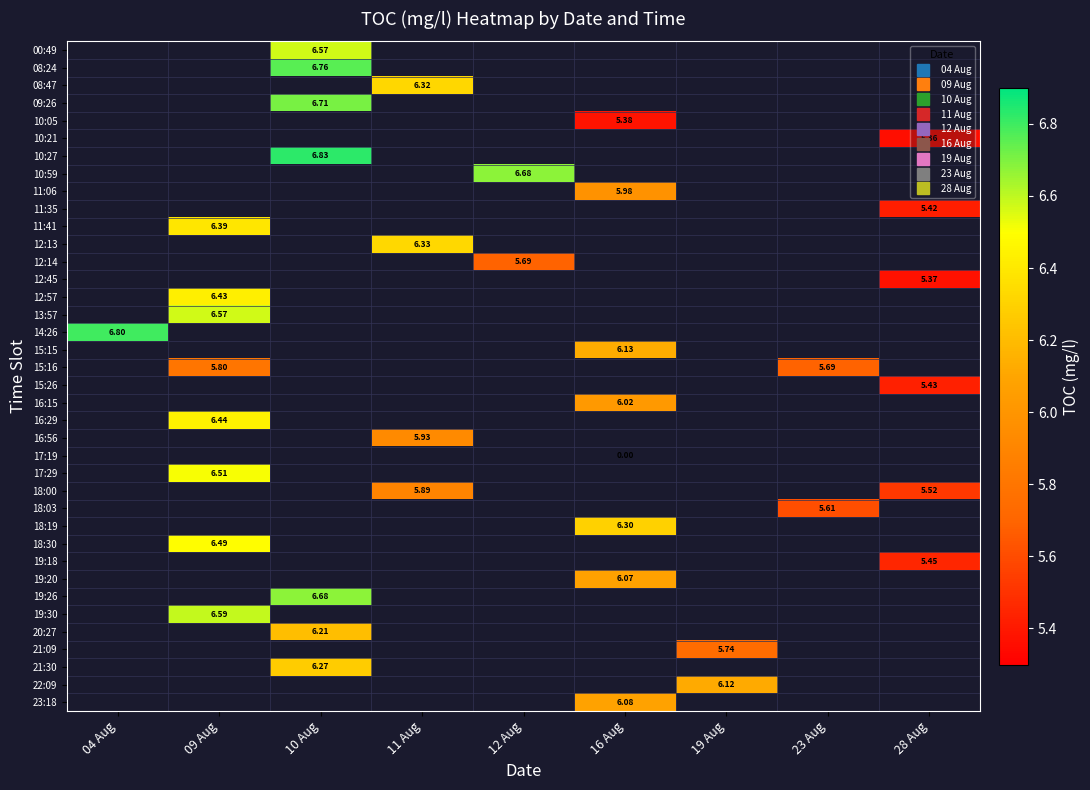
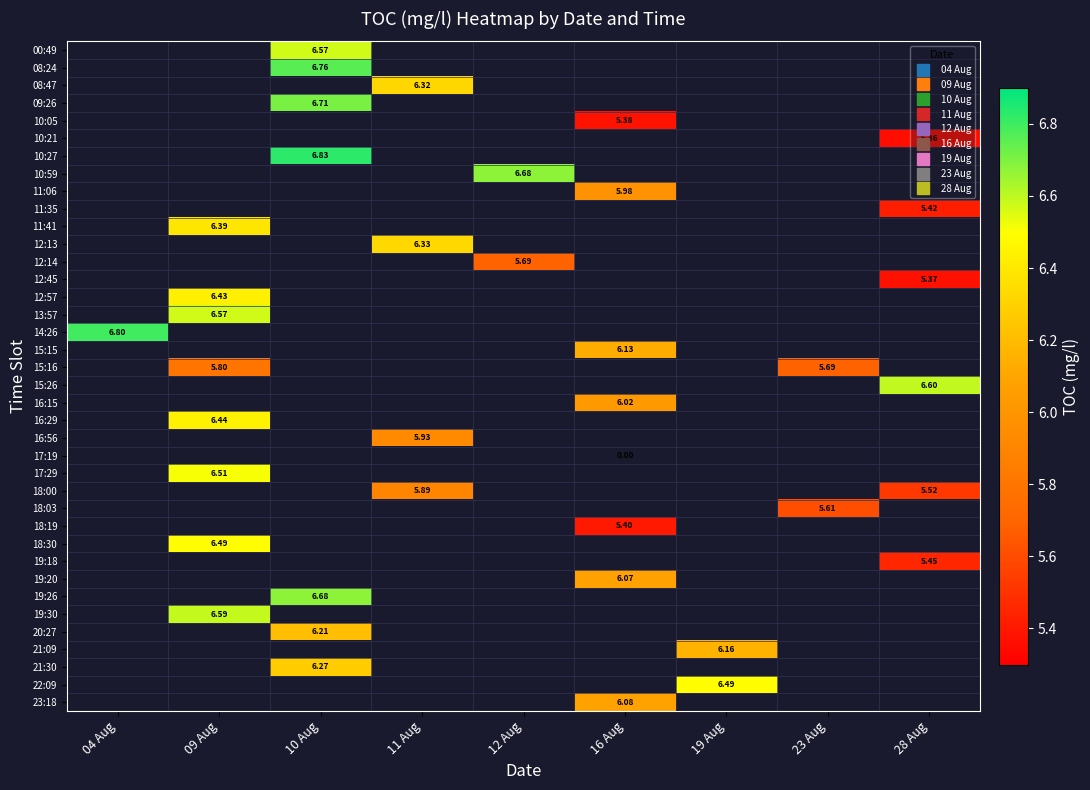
  {
    "00:49": {
      "10 Aug": 6.57
    },
    "08:24": {
      "10 Aug": 6.76
    },
    "08:47": {
      "11 Aug": 6.32
    },
    "09:26": {
      "10 Aug": 6.71
    },
    "10:05": {
      "16 Aug": 5.38
    },
    "10:27": {
      "10 Aug": 6.83
    },
    "10:59": {
      "12 Aug": 6.68
    },
    "11:06": {
      "16 Aug": 5.98
    },
    "11:35": {
      "28 Aug": 5.42
    },
    "11:41": {
      "09 Aug": 6.39
    },
    "12:13": {
      "11 Aug": 6.33
    },
    "12:14": {
      "12 Aug": 5.69
    },
    "12:45": {
      "28 Aug": 5.37
    },
    "12:57": {
      "09 Aug": 6.43
    },
    "13:57": {
      "09 Aug": 6.57
    },
    "14:26": {
      "04 Aug": 6.80
    },
    "15:15": {
      "16 Aug": 6.13
    },
    "15:16": {
      "09 Aug": 5.80,
      "23 Aug": 5.69
    },
    "15:26": {
-     "28 Aug": 5.43
+     "28 Aug": 6.60
    },
    "16:15": {
      "16 Aug": 6.02
    },
    "16:29": {
      "09 Aug": 6.44
    },
    "16:56": {
      "11 Aug": 5.93
    },
    "17:29": {
      "09 Aug": 6.51
    },
    "18:00": {
      "11 Aug": 5.89,
      "28 Aug": 5.52
    },
    "18:03": {
      "23 Aug": 5.61
    },
    "18:19": {
-     "16 Aug": 6.30
+     "16 Aug": 5.40
    },
    "18:30": {
      "09 Aug": 6.49
    },
    "19:18": {
      "28 Aug": 5.45
    },
    "19:20": {
      "16 Aug": 6.07
    },
    "19:26": {
      "10 Aug": 6.68
    },
    "19:30": {
      "09 Aug": 6.59
    },
    "20:27": {
      "10 Aug": 6.21
    },
    "21:09": {
-     "19 Aug": 5.74
+     "19 Aug": 6.16
    },
    "21:30": {
      "10 Aug": 6.27
    },
    "22:09": {
-     "19 Aug": 6.12
+     "19 Aug": 6.49
    },
    "23:18": {
      "16 Aug": 6.08
    }
  }
